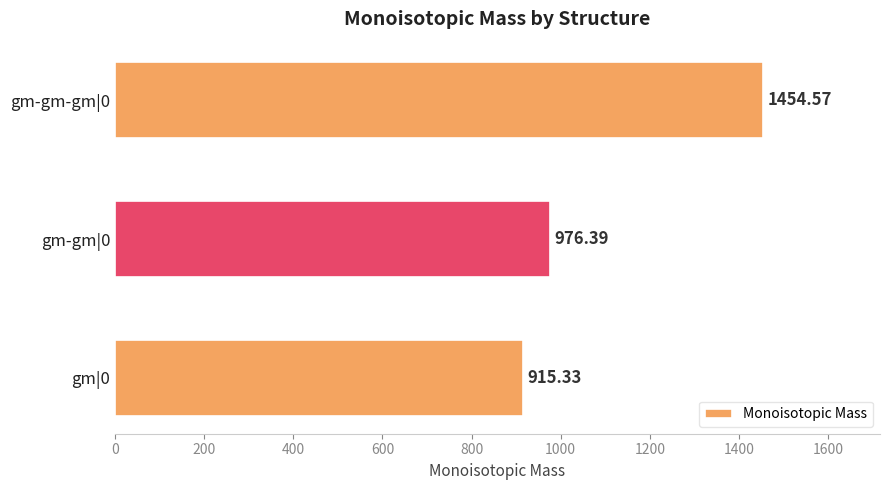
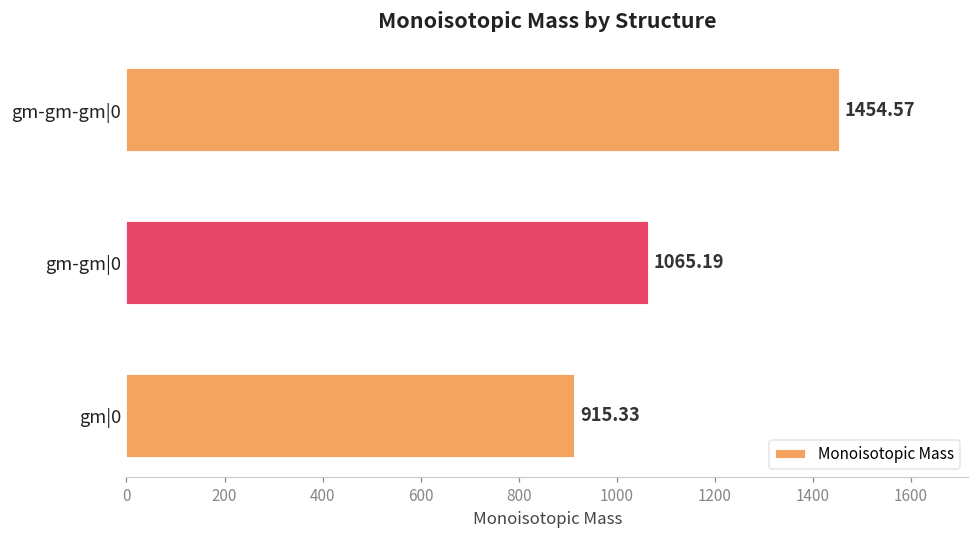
  {
    "gm-gm-gm|0": 1454.57,
-   "gm-gm|0": 976.39,
+   "gm-gm|0": 1065.19,
    "gm|0": 915.33
  }
